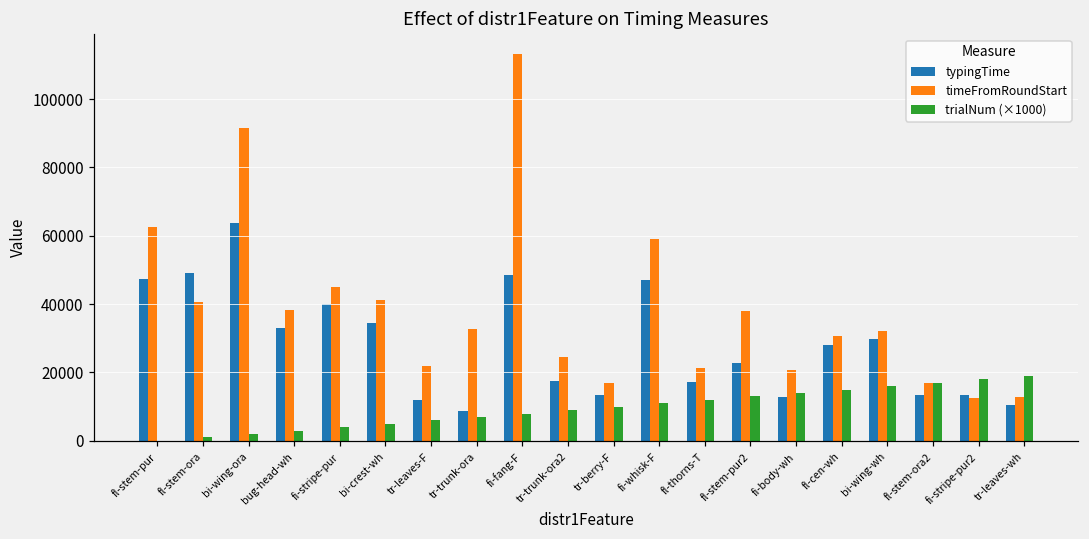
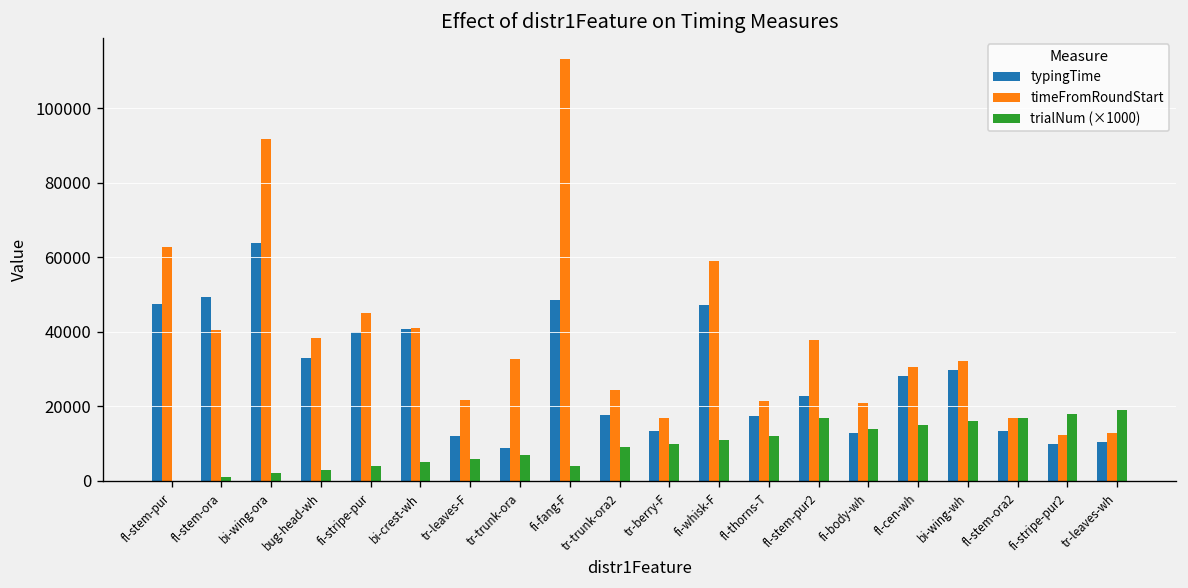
  {
    "typingTime": {
      "fl-stem-pur": 47000,
      "fl-stem-ora": 49000,
      "bi-wing-ora": 64000,
      "bug-head-wh": 33000,
      "fi-stripe-pur": 40000,
-     "bi-crest-wh": 35000,
+     "bi-crest-wh": 41000,
      "tr-leaves-F": 12000,
      "tr-trunk-ora": 9000,
      "fi-fang-F": 49000,
      "tr-trunk-ora2": 18000,
      "tr-berry-F": 13000,
      "fi-whisk-F": 47000,
      "fl-thorns-T": 17000,
      "fl-stem-pur2": 23000,
      "fi-body-wh": 13000,
      "fl-cen-wh": 28000,
      "bi-wing-wh": 30000,
      "fl-stem-ora2": 13000,
-     "fi-stripe-pur2": 13000,
+     "fi-stripe-pur2": 10000,
      "tr-leaves-wh": 11000
    },
    "timeFromRoundStart": {
      "fl-stem-pur": 63000,
      "fl-stem-ora": 41000,
      "bi-wing-ora": 92000,
      "bug-head-wh": 38000,
      "fi-stripe-pur": 45000,
      "bi-crest-wh": 41000,
      "tr-leaves-F": 22000,
      "tr-trunk-ora": 33000,
      "fi-fang-F": 113000,
      "tr-trunk-ora2": 24000,
      "tr-berry-F": 17000,
      "fi-whisk-F": 59000,
      "fl-thorns-T": 21000,
      "fl-stem-pur2": 38000,
      "fi-body-wh": 21000,
      "fl-cen-wh": 31000,
      "bi-wing-wh": 32000,
      "fl-stem-ora2": 17000,
      "fi-stripe-pur2": 12000,
      "tr-leaves-wh": 13000
    },
    "trialNum (×1000)": {
      "fl-stem-pur": 0,
      "fl-stem-ora": 1000,
      "bi-wing-ora": 2000,
      "bug-head-wh": 3000,
      "fi-stripe-pur": 4000,
      "bi-crest-wh": 5000,
      "tr-leaves-F": 6000,
      "tr-trunk-ora": 7000,
-     "fi-fang-F": 8000,
+     "fi-fang-F": 4000,
      "tr-trunk-ora2": 9000,
      "tr-berry-F": 10000,
      "fi-whisk-F": 11000,
      "fl-thorns-T": 12000,
-     "fl-stem-pur2": 13000,
+     "fl-stem-pur2": 17000,
      "fi-body-wh": 14000,
      "fl-cen-wh": 15000,
      "bi-wing-wh": 16000,
      "fl-stem-ora2": 17000,
      "fi-stripe-pur2": 18000,
      "tr-leaves-wh": 19000
    }
  }
